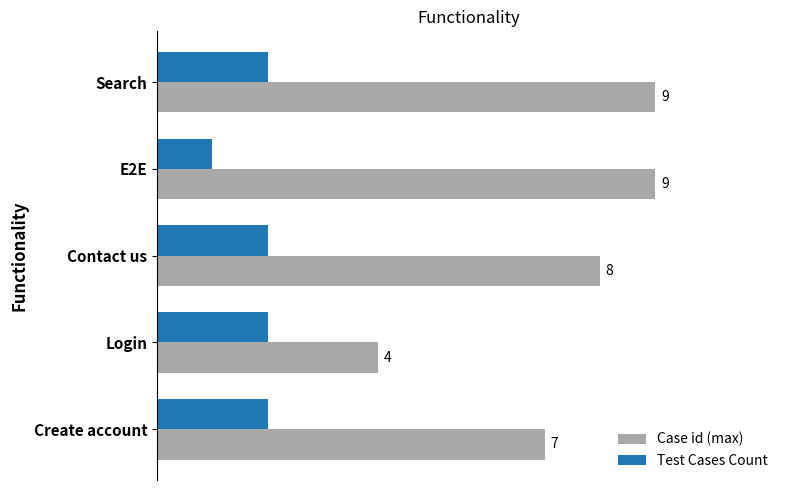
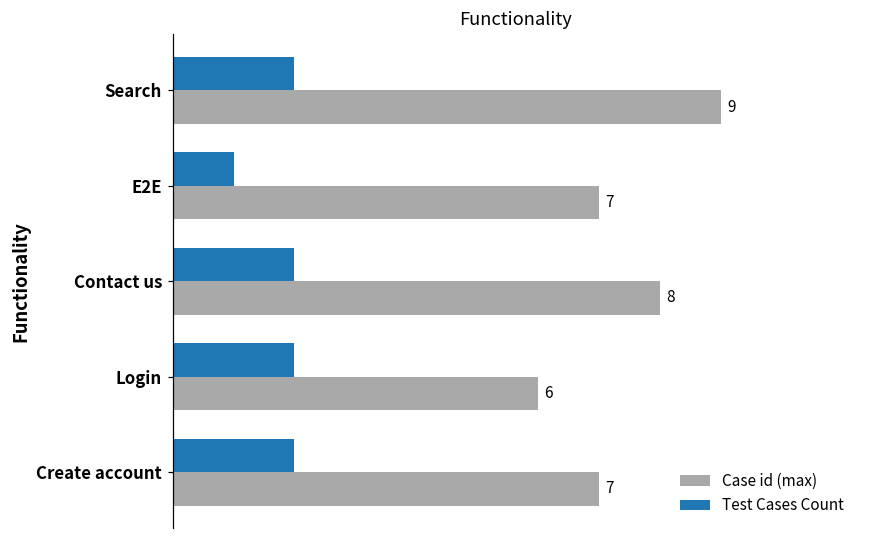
  {
    "Case id (max)": {
      "Search": 9,
-     "E2E": 9,
+     "E2E": 7,
      "Contact us": 8,
-     "Login": 4,
+     "Login": 6,
      "Create account": 7
    }
  }
